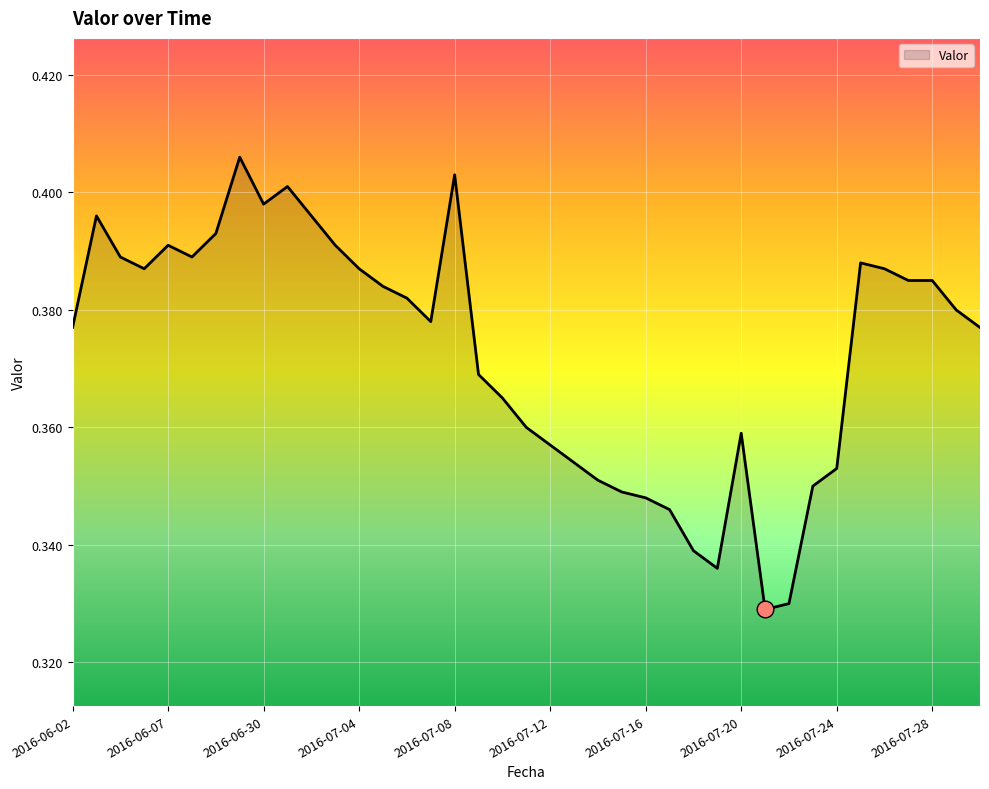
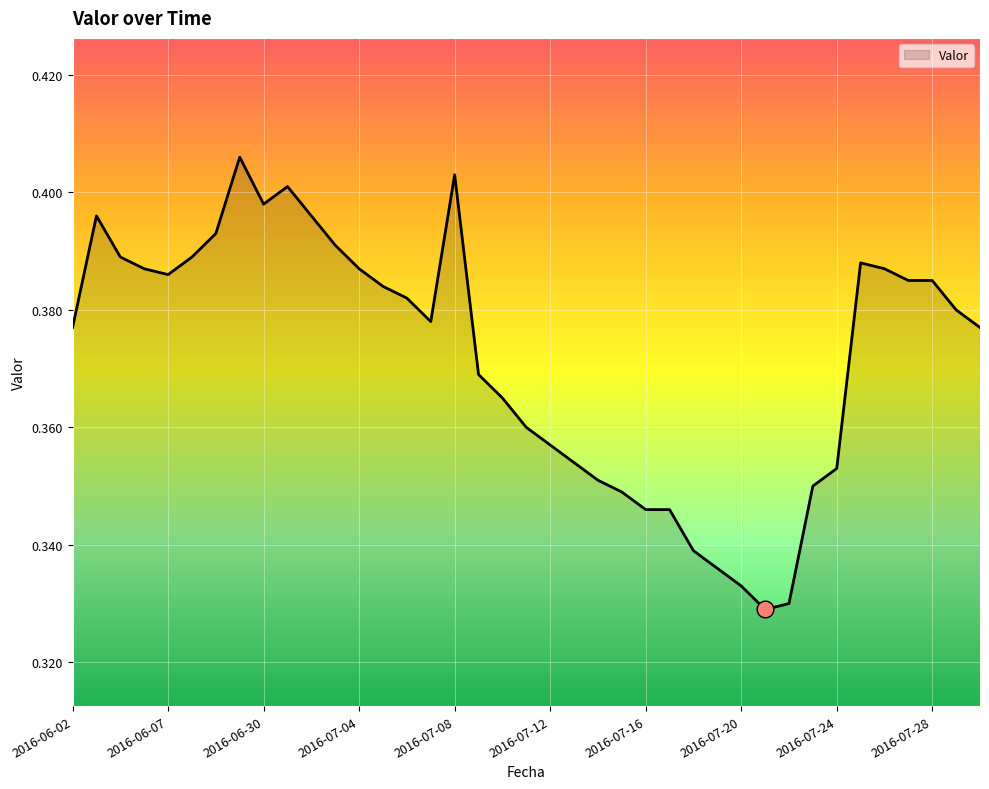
  {
    "Valor": {
      "2016-06-02": 0.377,
-     "2016-06-07": 0.391,
+     "2016-06-07": 0.386,
      "2016-06-30": 0.398,
      "2016-07-04": 0.387,
      "2016-07-08": 0.403,
      "2016-07-12": 0.357,
-     "2016-07-16": 0.348,
-     "2016-07-20": 0.359,
+     "2016-07-16": 0.346,
+     "2016-07-20": 0.333,
      "2016-07-24": 0.353,
      "2016-07-28": 0.385
    }
  }
